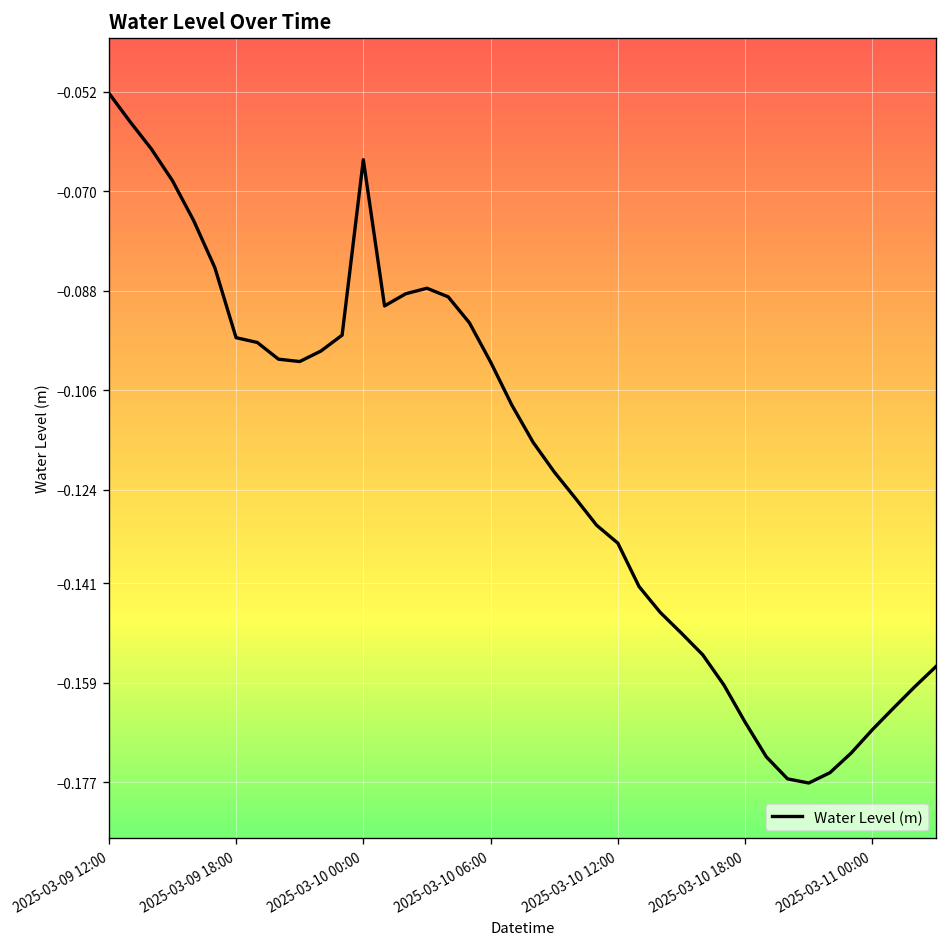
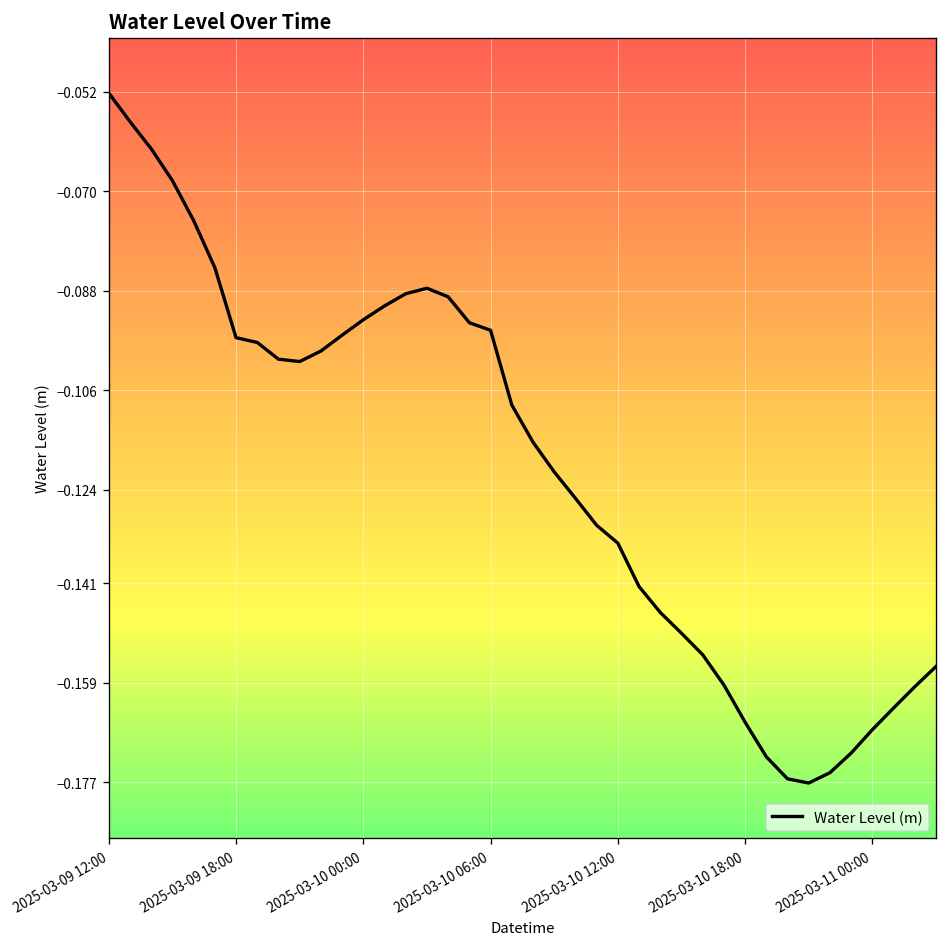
  {
    "2025-03-09 12:00": -0.052,
    "2025-03-09 18:00": -0.096,
-   "2025-03-10 00:00": -0.064,
-   "2025-03-10 06:00": -0.101,
+   "2025-03-10 00:00": -0.093,
+   "2025-03-10 06:00": -0.095,
    "2025-03-10 12:00": -0.134,
    "2025-03-10 18:00": -0.166,
    "2025-03-11 00:00": -0.167
  }
